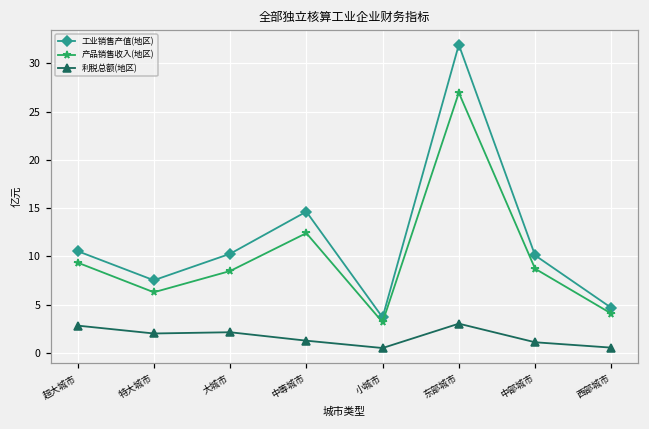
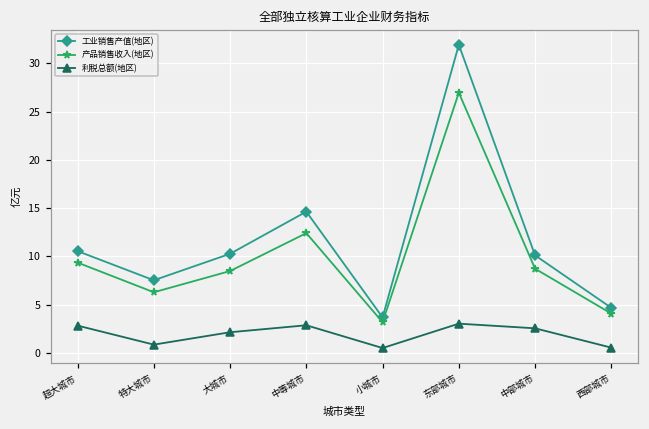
  {
    "利税总额(地区)": {
      "超大城市": 3,
-     "特大城市": 2,
+     "特大城市": 1,
      "大城市": 2,
-     "中等城市": 1,
+     "中等城市": 3,
      "小城市": 1,
      "东部城市": 3,
-     "中部城市": 1,
+     "中部城市": 3,
      "西部城市": 1
    }
  }
